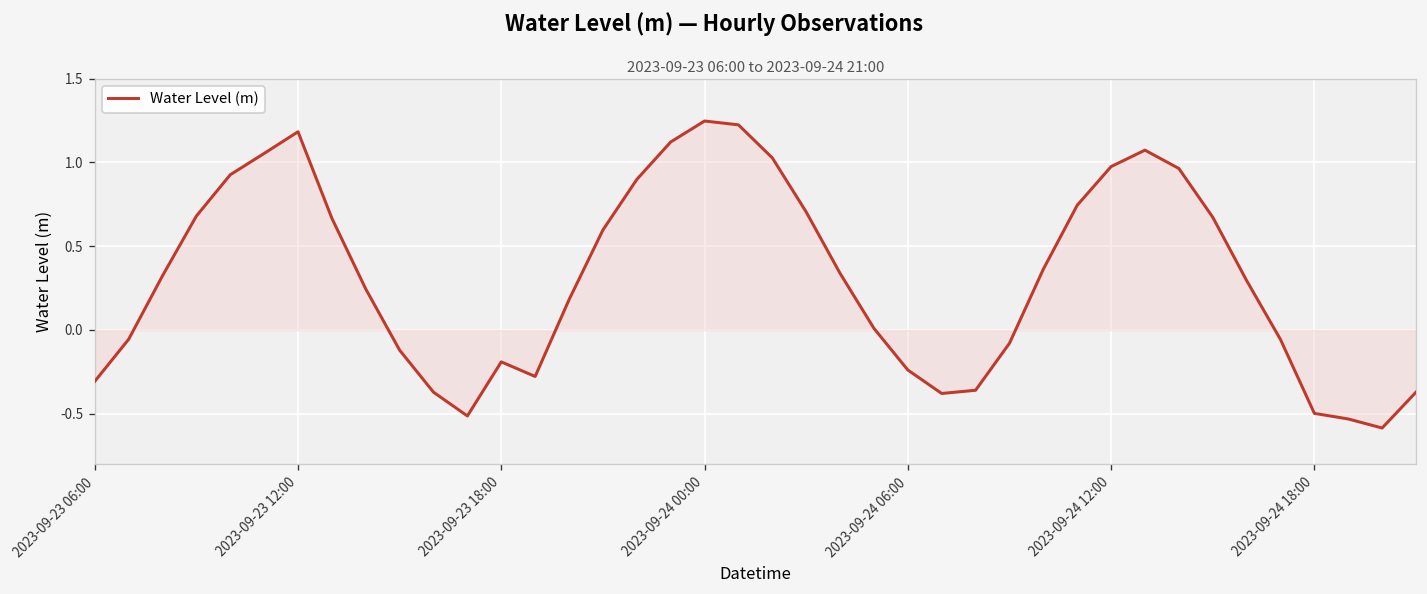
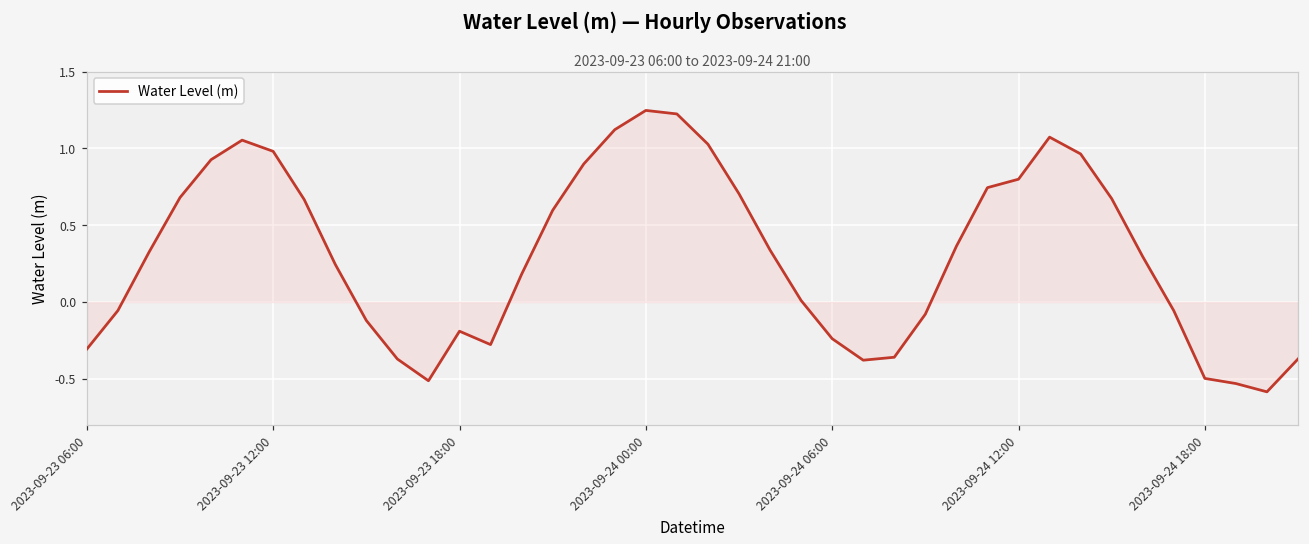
  {
    "Water Level (m)": {
      "2023-09-23 06:00": -0.31,
-     "2023-09-23 12:00": 1.18,
+     "2023-09-23 12:00": 0.98,
      "2023-09-23 18:00": -0.19,
      "2023-09-24 06:00": -0.24,
-     "2023-09-24 12:00": 0.98,
+     "2023-09-24 12:00": 0.80,
      "2023-09-24 18:00": -0.50
    }
  }
